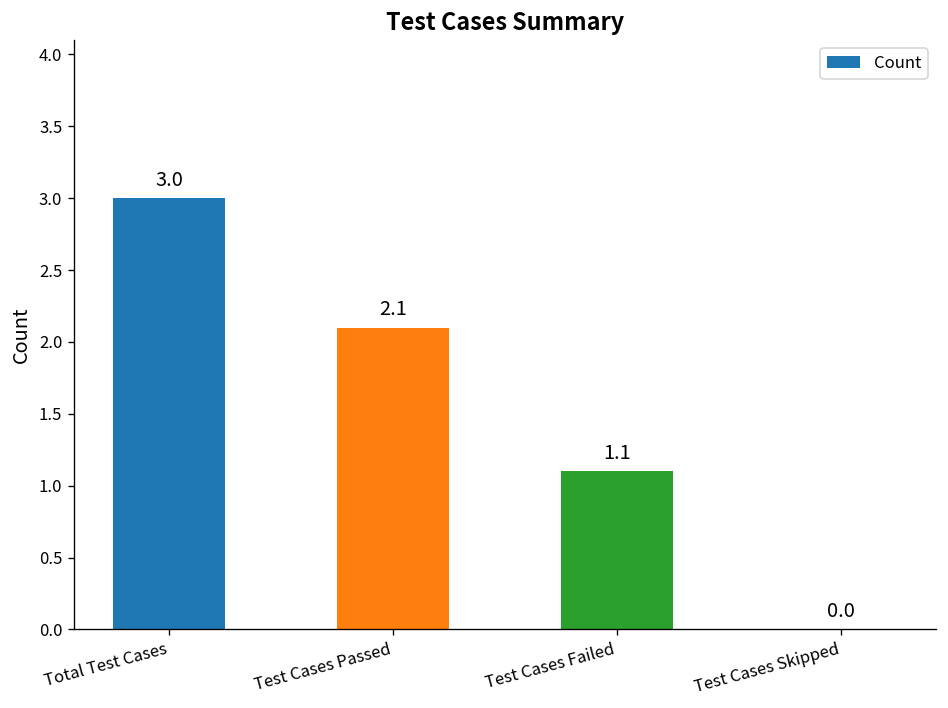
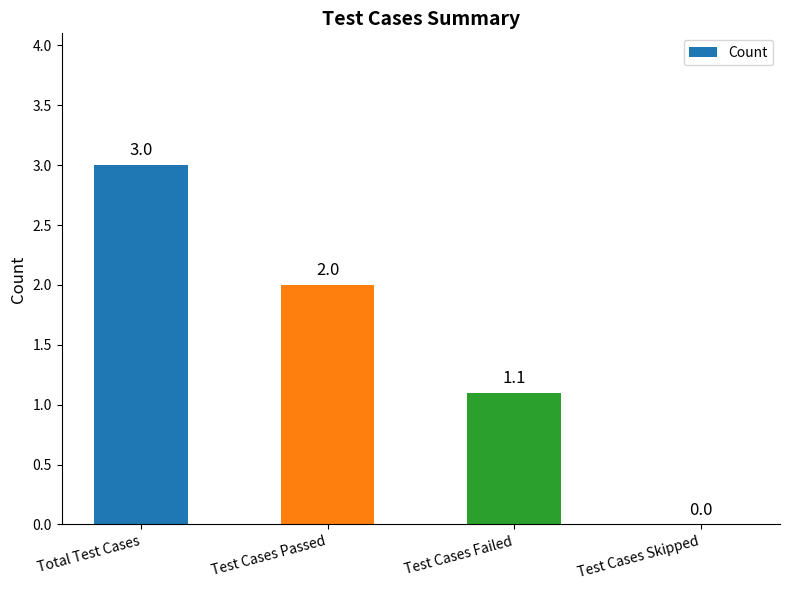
  {
    "Total Test Cases": 3.0,
-   "Test Cases Passed": 2.1,
+   "Test Cases Passed": 2.0,
    "Test Cases Failed": 1.1,
    "Test Cases Skipped": 0.0
  }
